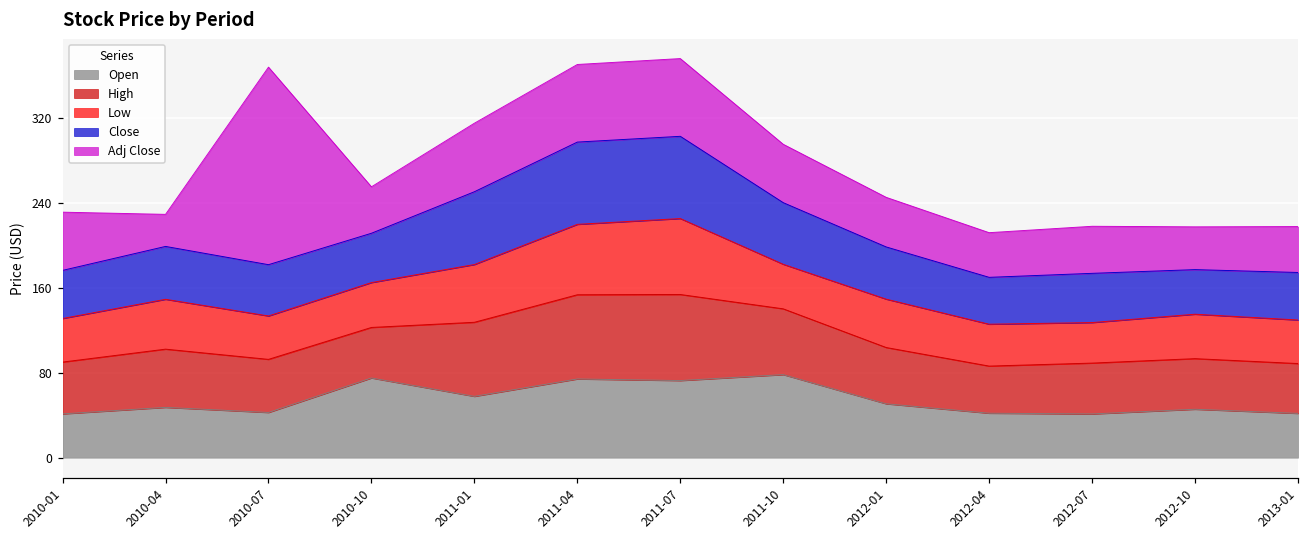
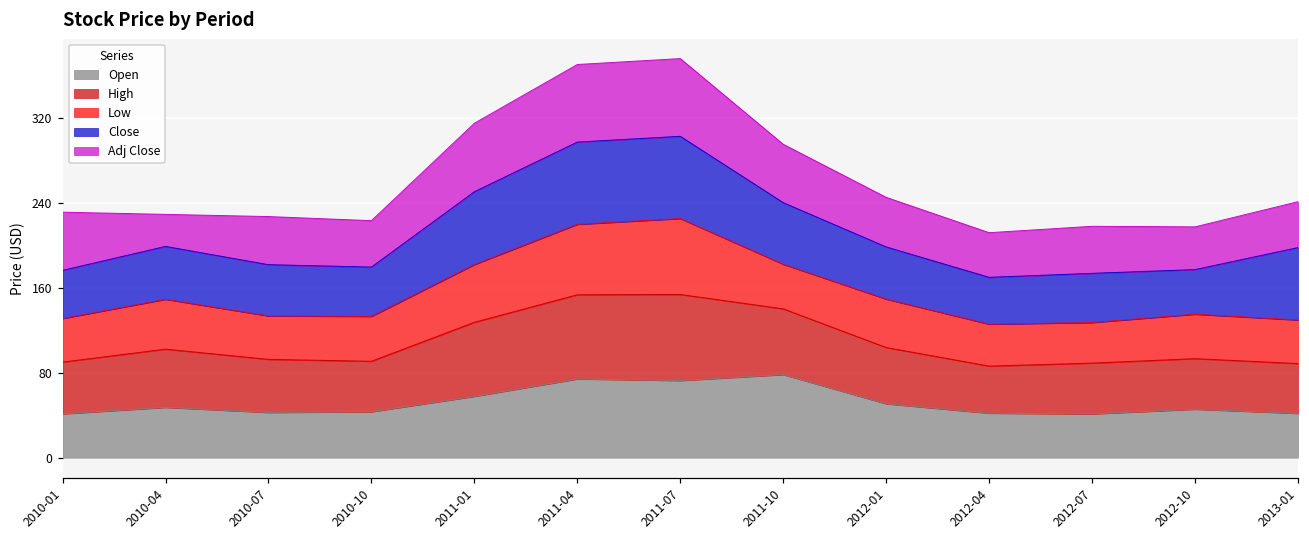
  {
    "Open": {
      "2010-01": 40,
      "2010-04": 50,
      "2010-07": 40,
-     "2010-10": 80,
+     "2010-10": 40,
      "2011-01": 60,
      "2011-04": 70,
      "2011-07": 70,
      "2011-10": 80,
      "2012-01": 50,
      "2012-04": 40,
      "2012-07": 40,
      "2012-10": 50,
      "2013-01": 40
    },
    "Close": {
      "2010-01": 50,
      "2010-04": 50,
      "2010-07": 50,
      "2010-10": 50,
      "2011-01": 70,
      "2011-04": 80,
      "2011-07": 80,
      "2011-10": 60,
      "2012-01": 50,
      "2012-04": 40,
      "2012-07": 50,
      "2012-10": 40,
-     "2013-01": 40
+     "2013-01": 70
    },
    "Adj Close": {
      "2010-01": 50,
      "2010-04": 30,
-     "2010-07": 190,
+     "2010-07": 50,
      "2010-10": 40,
      "2011-01": 60,
      "2011-04": 70,
      "2011-07": 70,
      "2011-10": 50,
      "2012-01": 50,
      "2012-04": 40,
      "2012-07": 40,
      "2012-10": 40,
      "2013-01": 40
    }
  }
